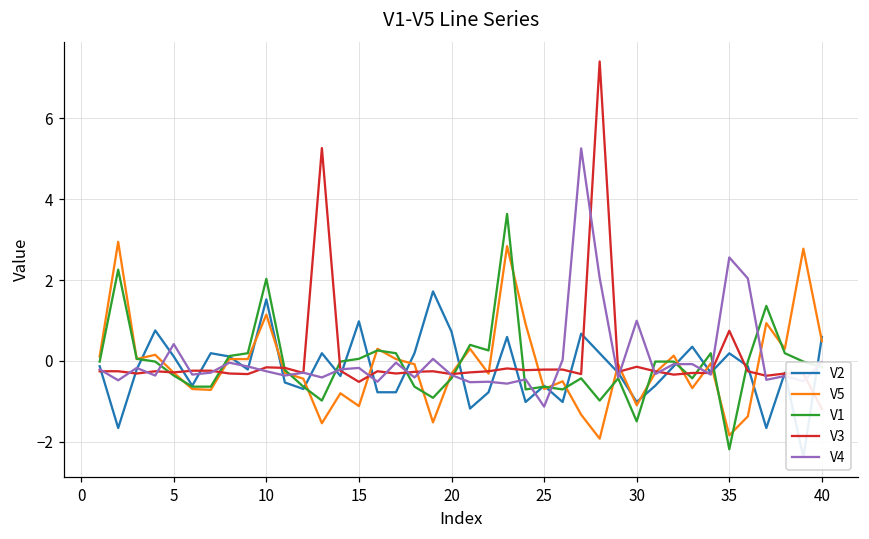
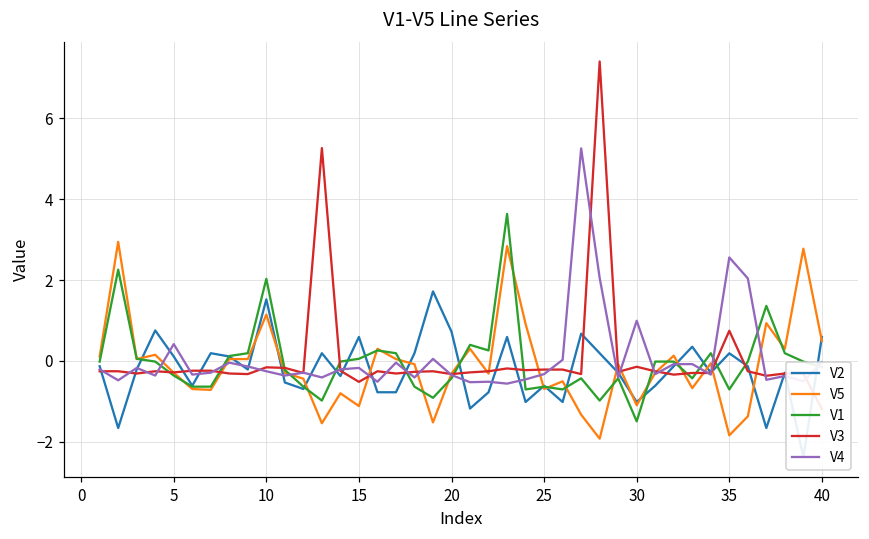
  {
    "V2": {
      "5": 0.1,
      "10": 1.5,
-     "15": 1.0,
+     "15": 0.6,
      "20": 0.7,
      "30": -1.0,
      "35": 0.2,
      "40": 0.6
    },
    "V5": {
      "10": 1.1,
      "15": -1.1,
      "30": -1.1,
      "35": -1.8,
      "40": 0.5
    },
    "V1": {
      "10": 2.0,
      "15": 0.1,
      "20": -0.4,
      "30": -1.5,
-     "35": -2.2
+     "35": -0.7
    },
    "V3": {
      "10": -0.2,
      "15": -0.5,
      "25": -0.2,
      "30": -0.1,
      "35": 0.7
    },
    "V4": {
      "5": 0.4,
      "10": -0.3,
      "15": -0.2,
-     "25": -1.1,
+     "25": -0.3,
      "30": 1.0,
      "35": 2.6
    }
  }
